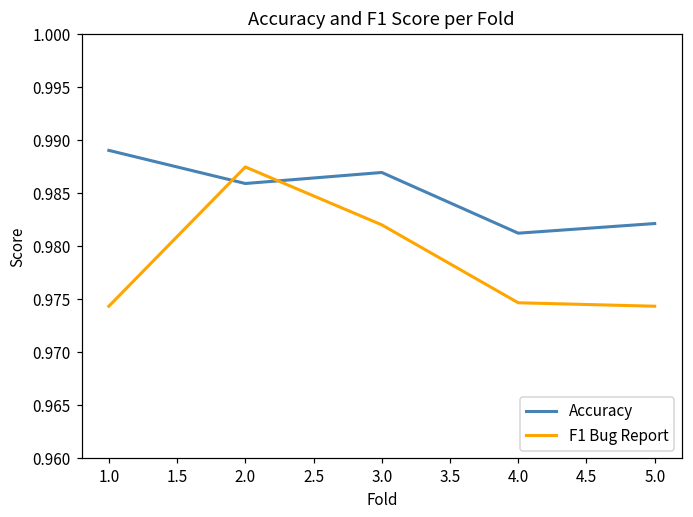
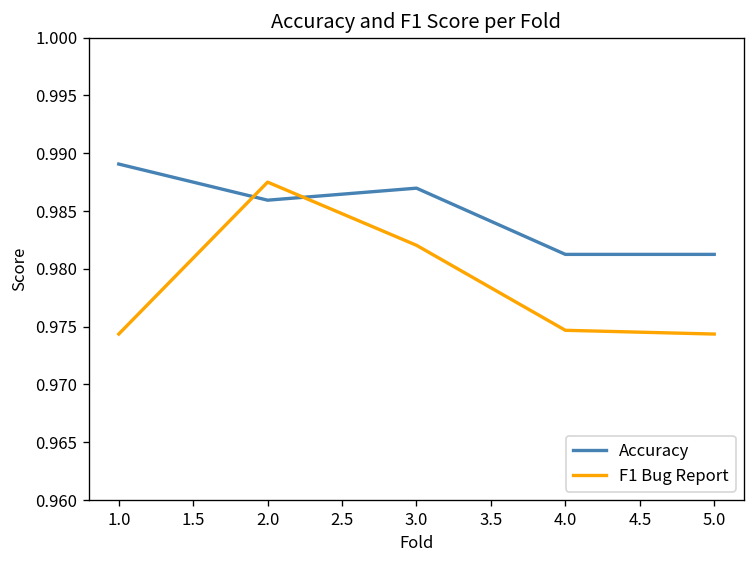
  {
    "Accuracy": {
      "1.0": 0.989,
      "2.0": 0.986,
      "3.0": 0.987,
      "4.0": 0.981,
-     "5.0": 0.982
+     "5.0": 0.981
    },
    "F1 Bug Report": {
      "1.0": 0.974,
      "2.0": 0.988,
      "3.0": 0.982,
      "4.0": 0.975,
      "5.0": 0.974
    }
  }
